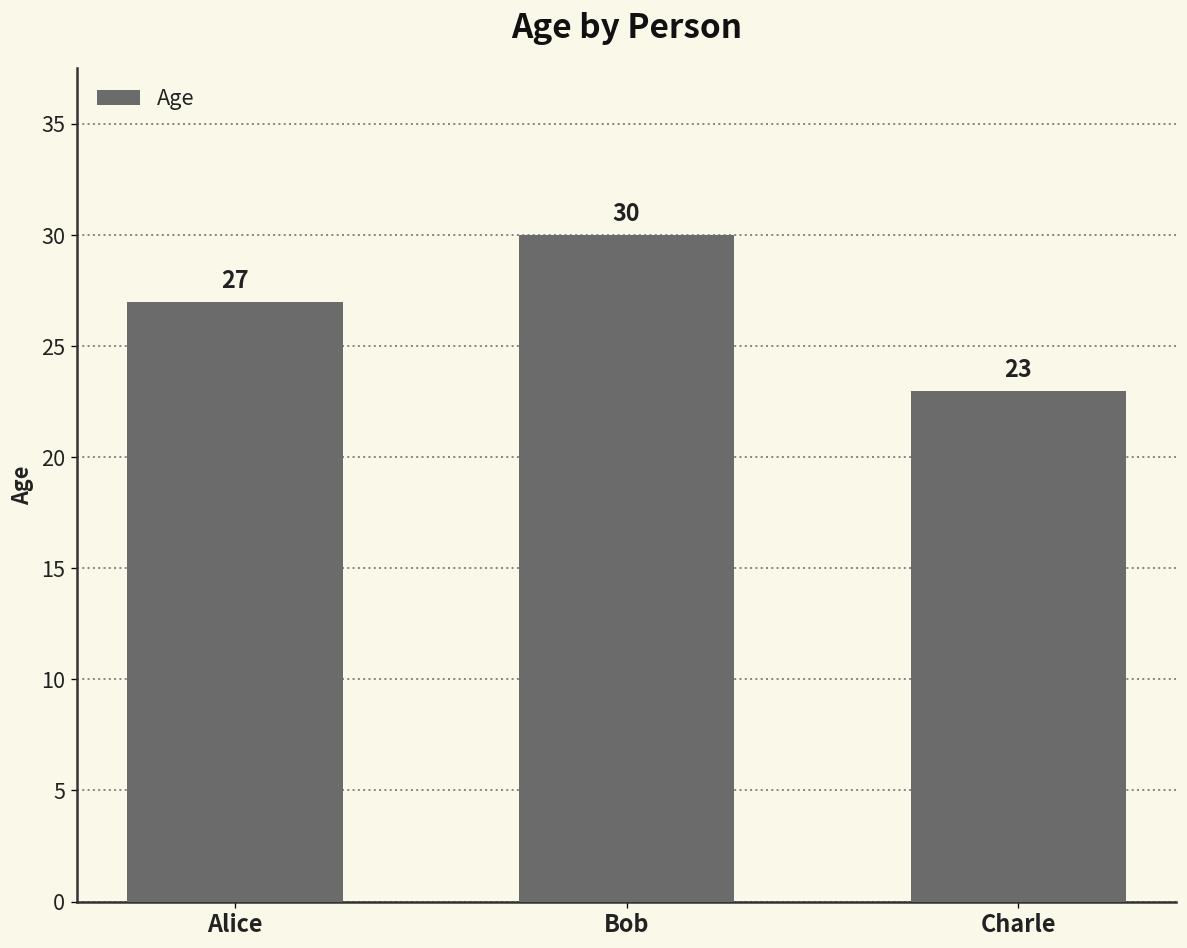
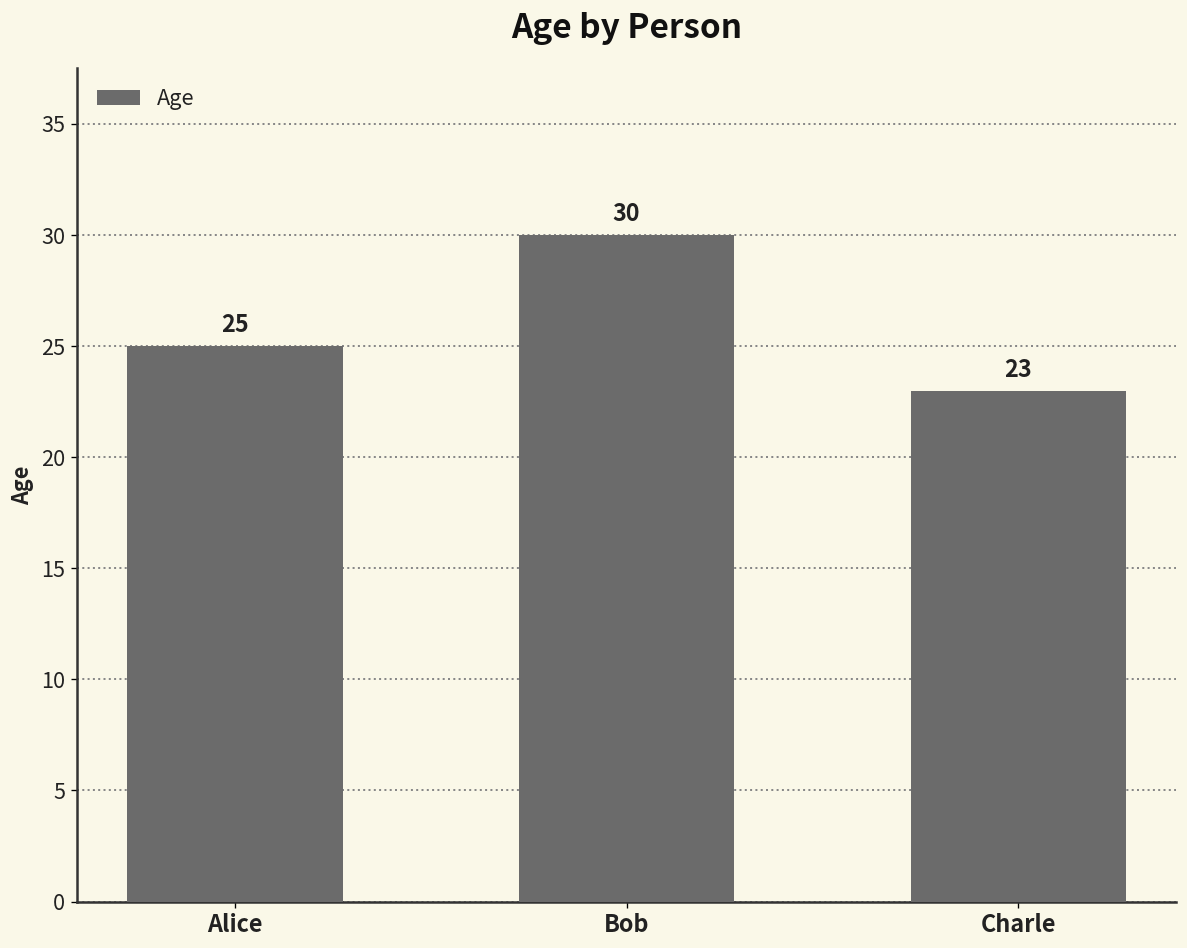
  {
-   "Alice": 27,
+   "Alice": 25,
    "Bob": 30,
    "Charle": 23
  }
